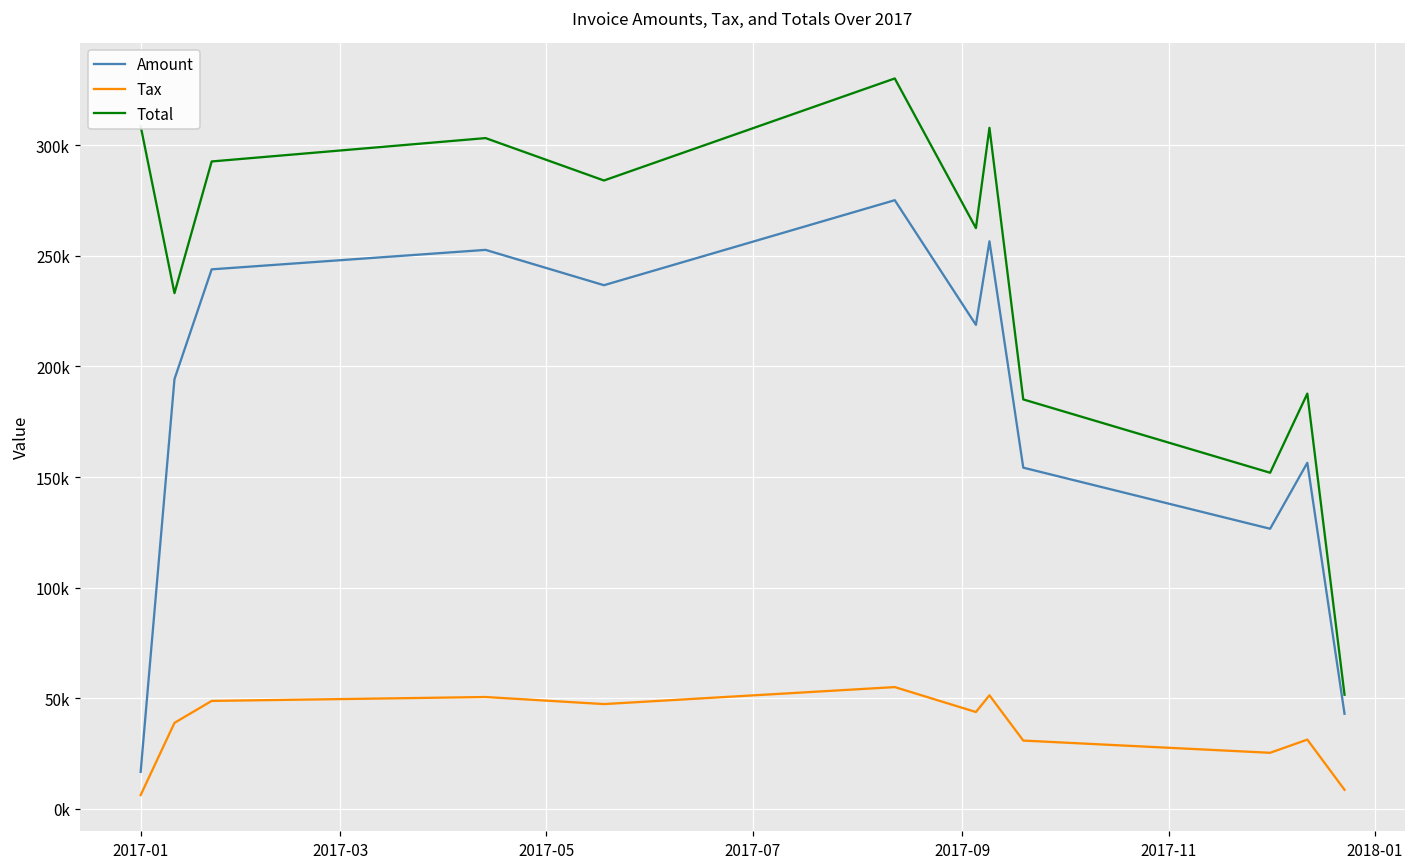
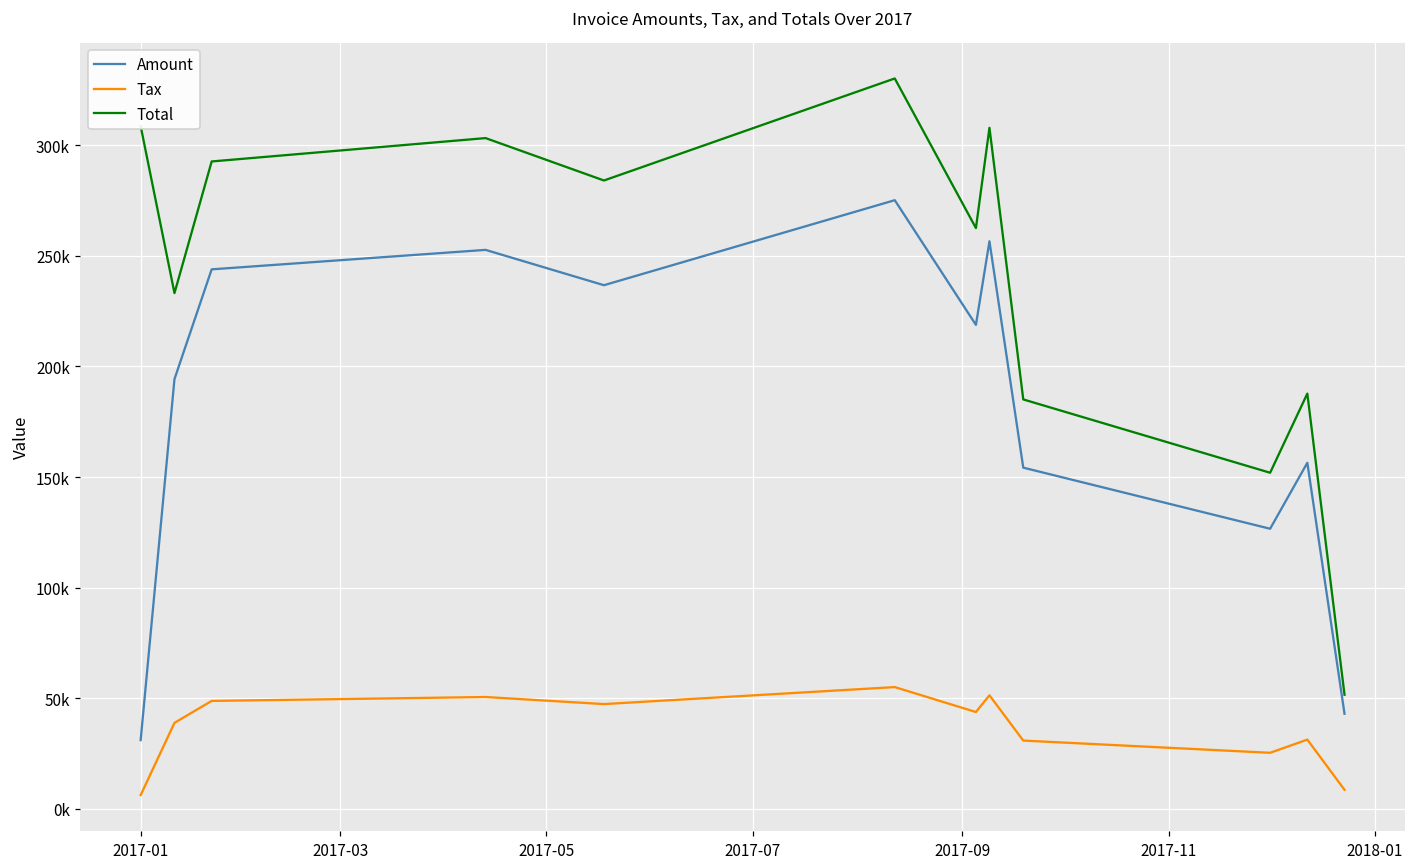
  {
    "Amount": {
-     "2017-01": 17000
+     "2017-01": 31000
    },
    "Tax": {
      "2017-01": 6000
    },
    "Total": {
      "2017-01": 309000
    }
  }
